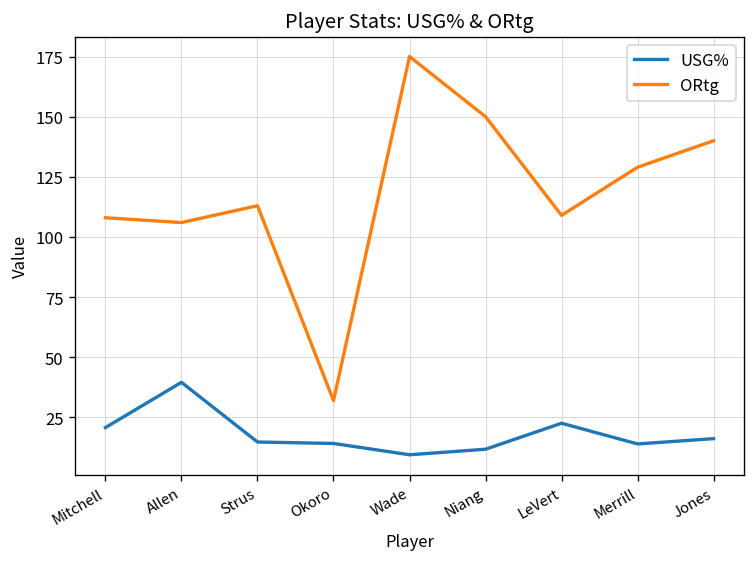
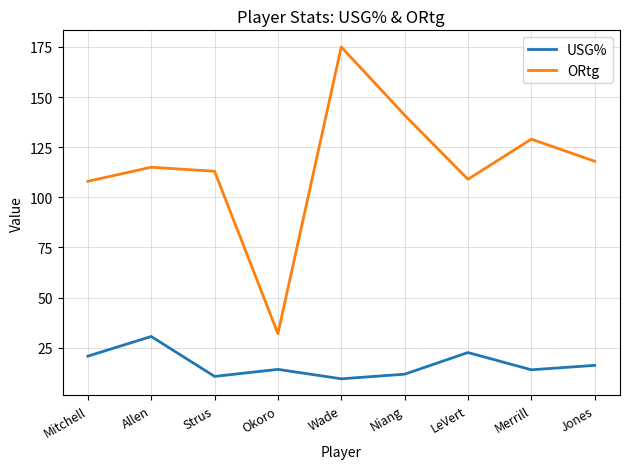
  {
    "USG%": {
      "Mitchell": 21,
-     "Allen": 40,
-     "Strus": 15,
+     "Allen": 31,
+     "Strus": 11,
      "Okoro": 14,
      "Wade": 10,
      "Niang": 12,
      "LeVert": 23,
      "Merrill": 14,
      "Jones": 16
    },
    "ORtg": {
      "Mitchell": 108,
-     "Allen": 106,
+     "Allen": 115,
      "Strus": 113,
      "Okoro": 32,
      "Wade": 175,
-     "Niang": 150,
+     "Niang": 141,
      "LeVert": 109,
      "Merrill": 129,
-     "Jones": 140
+     "Jones": 118
    }
  }
